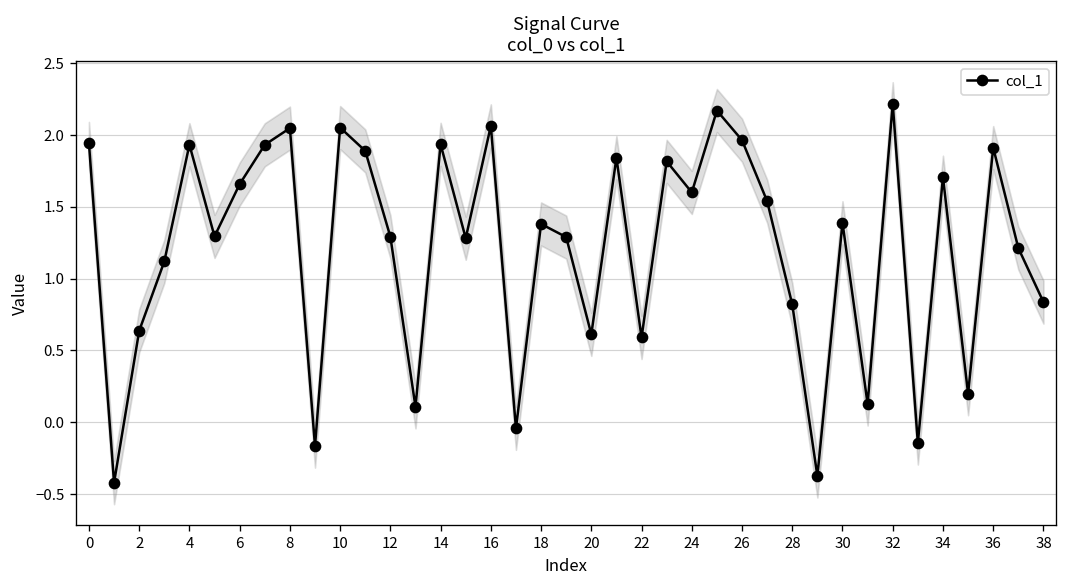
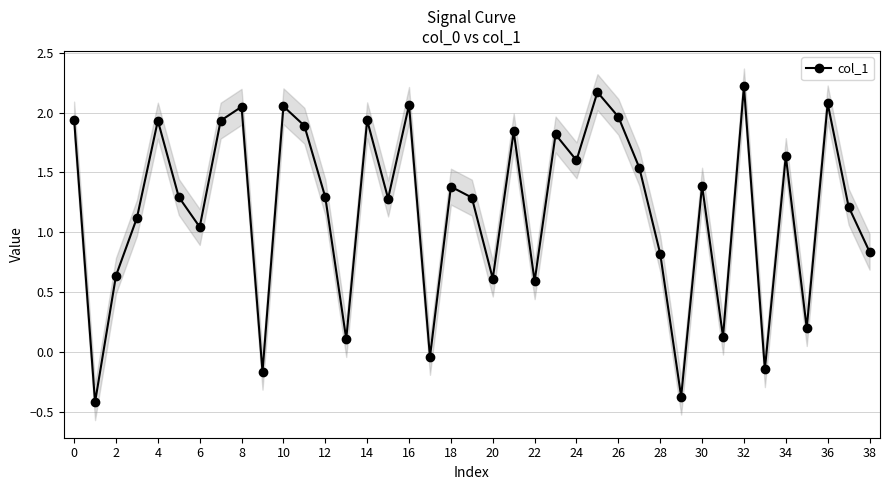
  {
    "col_1": {
      "0": 1.94,
      "2": 0.64,
      "4": 1.93,
-     "6": 1.66,
+     "6": 1.04,
      "8": 2.05,
      "10": 2.05,
      "12": 1.29,
      "14": 1.94,
      "16": 2.07,
      "18": 1.38,
      "20": 0.61,
      "22": 0.59,
      "24": 1.60,
      "26": 1.97,
      "28": 0.82,
      "30": 1.39,
      "32": 2.22,
-     "34": 1.71,
-     "36": 1.91,
+     "34": 1.64,
+     "36": 2.08,
      "38": 0.84
    }
  }
